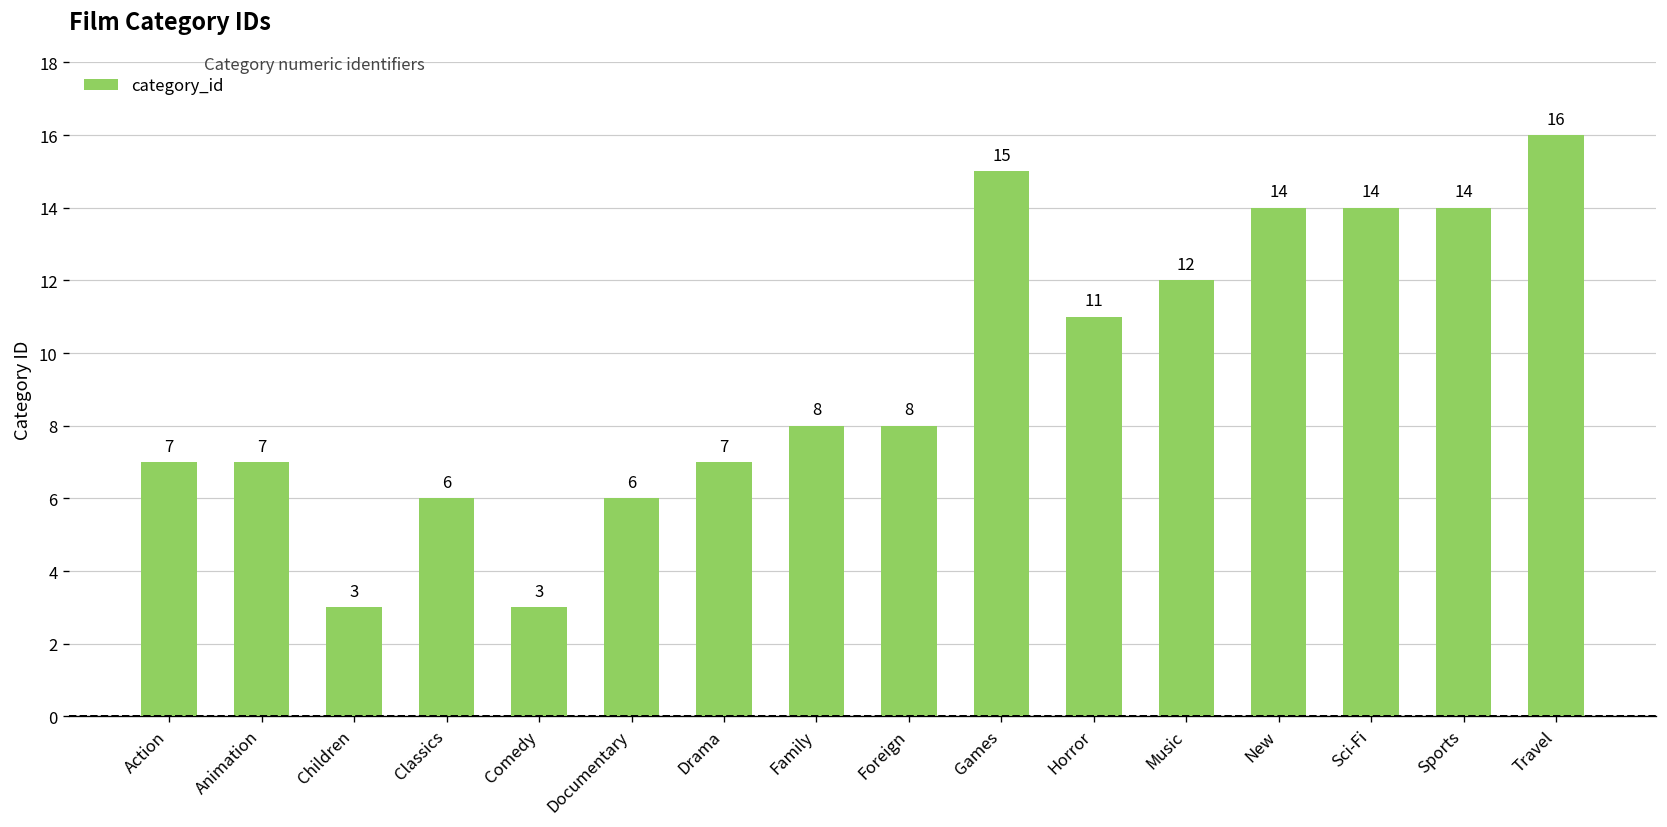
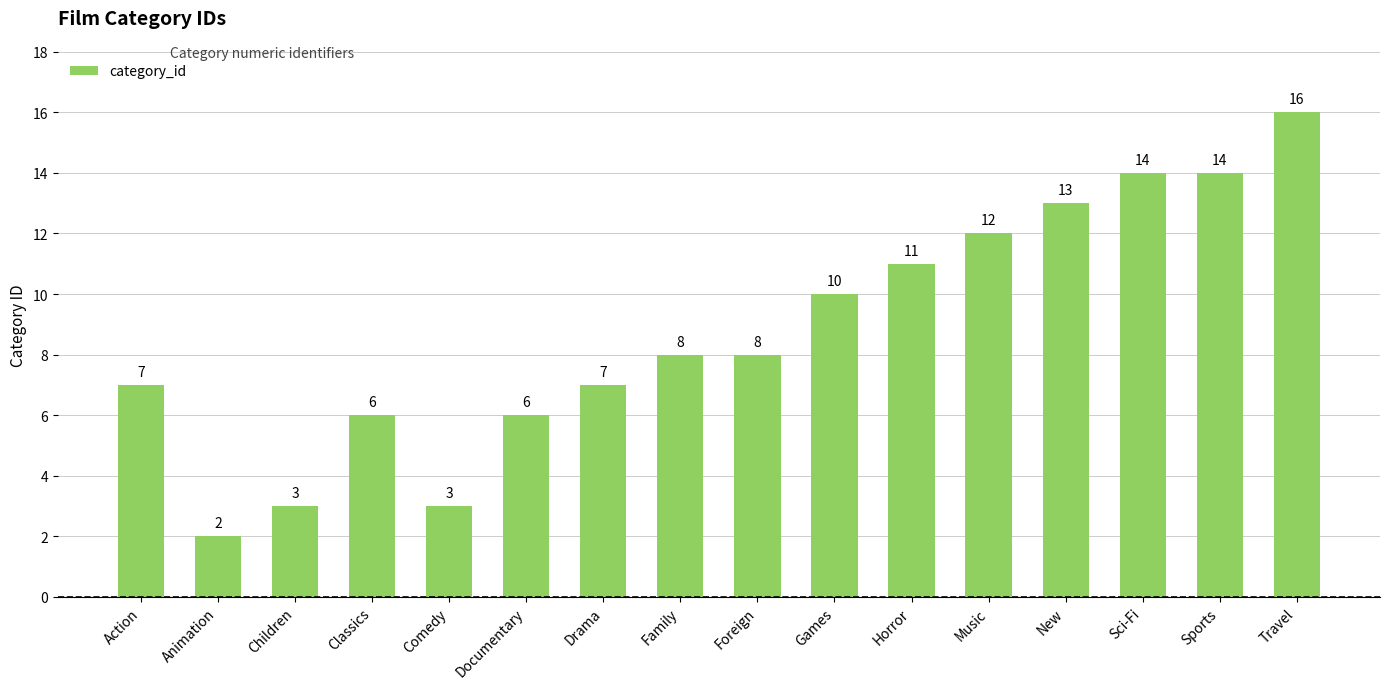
  {
    "Action": 7,
-   "Animation": 7,
+   "Animation": 2,
    "Children": 3,
    "Classics": 6,
    "Comedy": 3,
    "Documentary": 6,
    "Drama": 7,
    "Family": 8,
    "Foreign": 8,
-   "Games": 15,
+   "Games": 10,
    "Horror": 11,
    "Music": 12,
-   "New": 14,
+   "New": 13,
    "Sci-Fi": 14,
    "Sports": 14,
    "Travel": 16
  }
